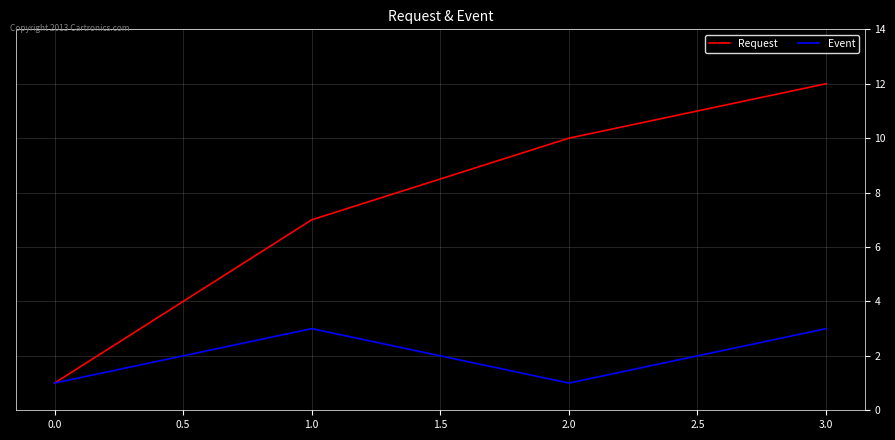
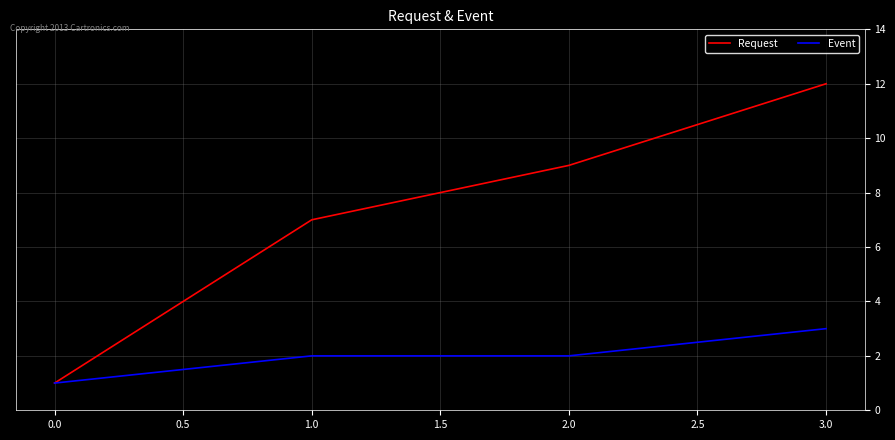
  {
    "Request": {
      "1.0": 7,
-     "2.0": 10,
+     "2.0": 9,
      "3.0": 12
    },
    "Event": {
-     "1.0": 3,
-     "2.0": 1,
+     "1.0": 2,
+     "2.0": 2,
      "3.0": 3
    }
  }
